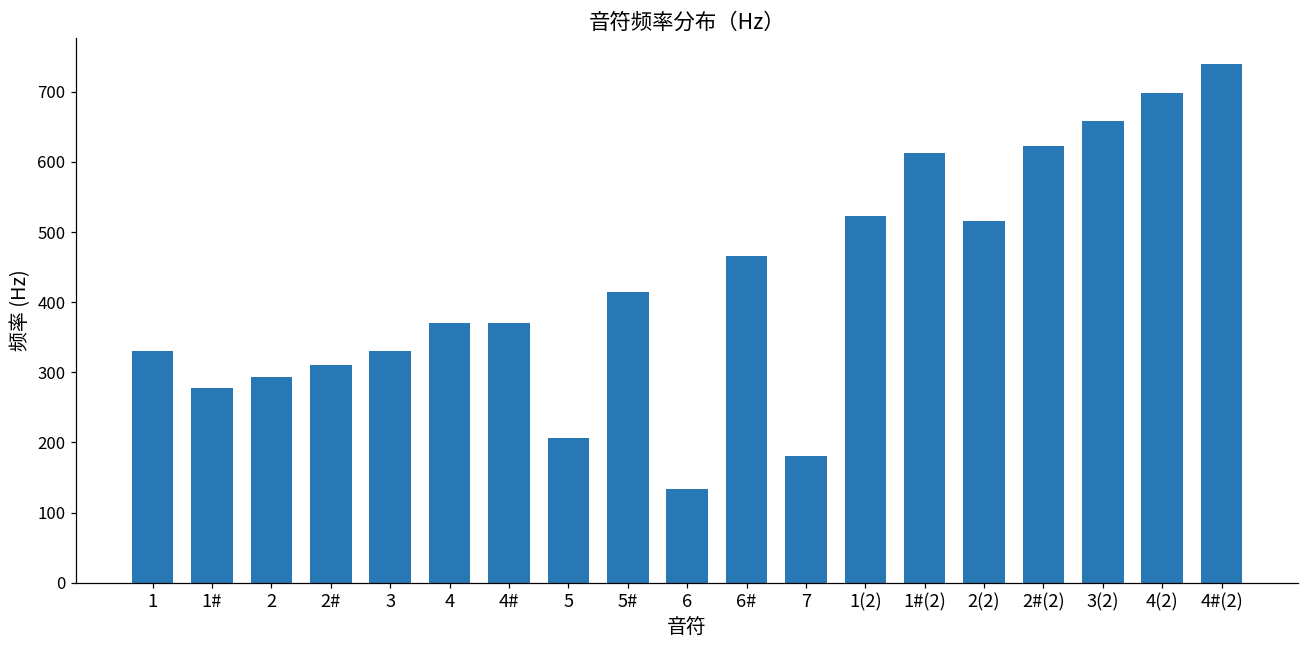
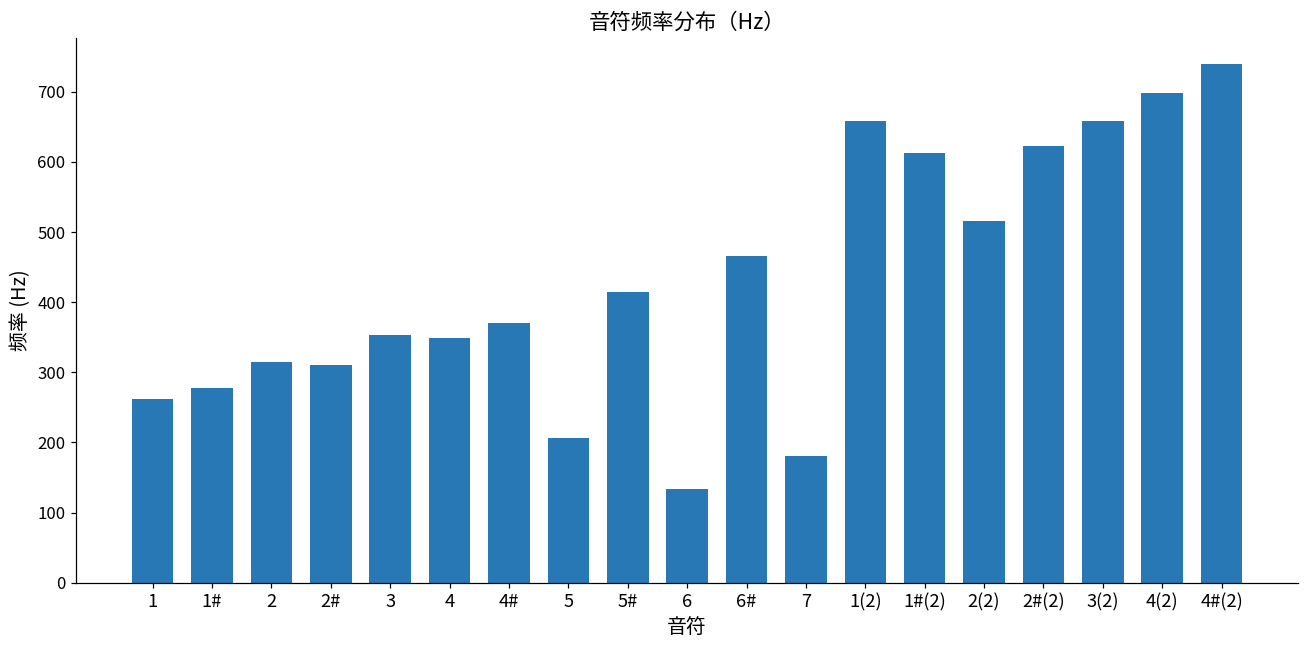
  {
-   "1": 330,
+   "1": 260,
    "1#": 280,
-   "2": 290,
+   "2": 310,
    "2#": 310,
-   "3": 330,
-   "4": 370,
+   "3": 350,
+   "4": 350,
    "4#": 370,
    "5": 210,
    "5#": 420,
    "6": 130,
    "6#": 470,
    "7": 180,
-   "1(2)": 520,
+   "1(2)": 660,
    "1#(2)": 610,
    "2(2)": 520,
    "2#(2)": 620,
    "3(2)": 660,
    "4(2)": 700,
    "4#(2)": 740
  }
